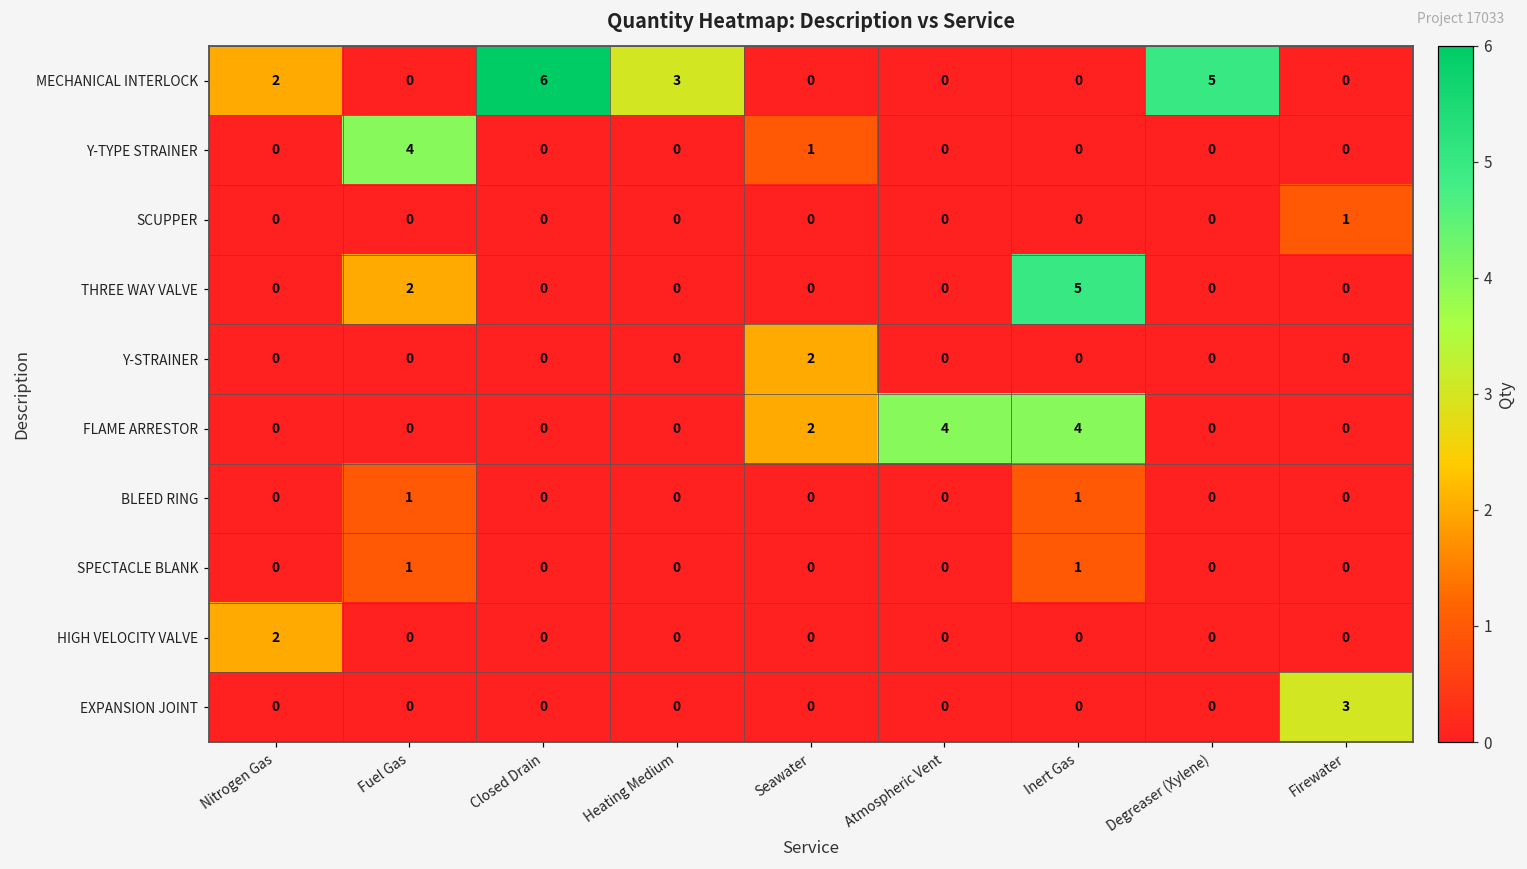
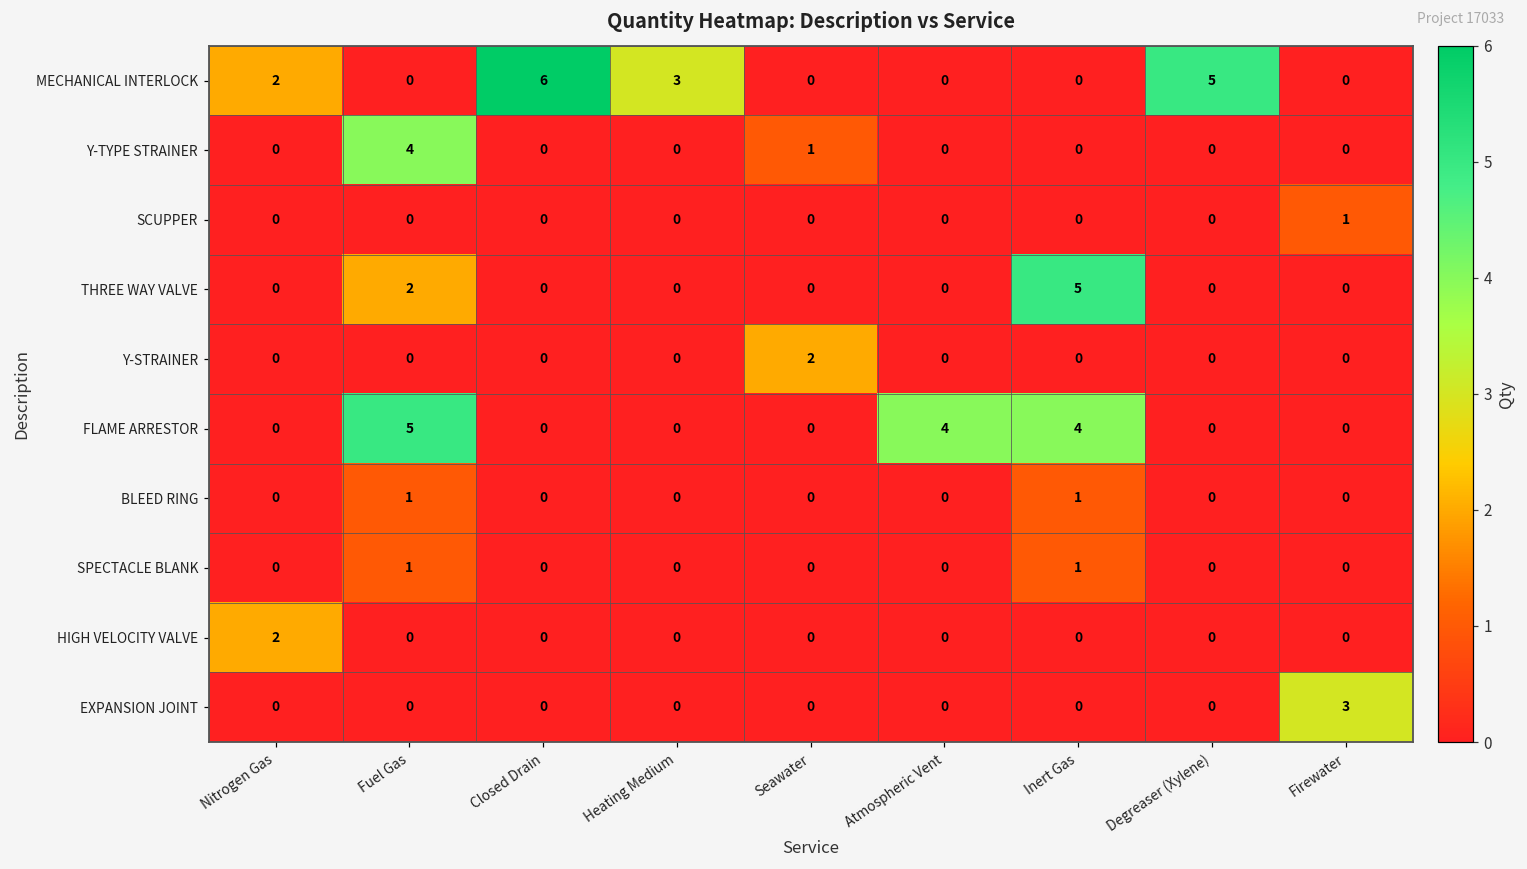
  {
    "MECHANICAL INTERLOCK": {
      "Nitrogen Gas": 2,
      "Fuel Gas": 0,
      "Closed Drain": 6,
      "Heating Medium": 3,
      "Seawater": 0,
      "Atmospheric Vent": 0,
      "Inert Gas": 0,
      "Degreaser (Xylene)": 5,
      "Firewater": 0
    },
    "Y-TYPE STRAINER": {
      "Nitrogen Gas": 0,
      "Fuel Gas": 4,
      "Closed Drain": 0,
      "Heating Medium": 0,
      "Seawater": 1,
      "Atmospheric Vent": 0,
      "Inert Gas": 0,
      "Degreaser (Xylene)": 0,
      "Firewater": 0
    },
    "SCUPPER": {
      "Nitrogen Gas": 0,
      "Fuel Gas": 0,
      "Closed Drain": 0,
      "Heating Medium": 0,
      "Seawater": 0,
      "Atmospheric Vent": 0,
      "Inert Gas": 0,
      "Degreaser (Xylene)": 0,
      "Firewater": 1
    },
    "THREE WAY VALVE": {
      "Nitrogen Gas": 0,
      "Fuel Gas": 2,
      "Closed Drain": 0,
      "Heating Medium": 0,
      "Seawater": 0,
      "Atmospheric Vent": 0,
      "Inert Gas": 5,
      "Degreaser (Xylene)": 0,
      "Firewater": 0
    },
    "Y-STRAINER": {
      "Nitrogen Gas": 0,
      "Fuel Gas": 0,
      "Closed Drain": 0,
      "Heating Medium": 0,
      "Seawater": 2,
      "Atmospheric Vent": 0,
      "Inert Gas": 0,
      "Degreaser (Xylene)": 0,
      "Firewater": 0
    },
    "FLAME ARRESTOR": {
      "Nitrogen Gas": 0,
-     "Fuel Gas": 0,
+     "Fuel Gas": 5,
      "Closed Drain": 0,
      "Heating Medium": 0,
-     "Seawater": 2,
+     "Seawater": 0,
      "Atmospheric Vent": 4,
      "Inert Gas": 4,
      "Degreaser (Xylene)": 0,
      "Firewater": 0
    },
    "BLEED RING": {
      "Nitrogen Gas": 0,
      "Fuel Gas": 1,
      "Closed Drain": 0,
      "Heating Medium": 0,
      "Seawater": 0,
      "Atmospheric Vent": 0,
      "Inert Gas": 1,
      "Degreaser (Xylene)": 0,
      "Firewater": 0
    },
    "SPECTACLE BLANK": {
      "Nitrogen Gas": 0,
      "Fuel Gas": 1,
      "Closed Drain": 0,
      "Heating Medium": 0,
      "Seawater": 0,
      "Atmospheric Vent": 0,
      "Inert Gas": 1,
      "Degreaser (Xylene)": 0,
      "Firewater": 0
    },
    "HIGH VELOCITY VALVE": {
      "Nitrogen Gas": 2,
      "Fuel Gas": 0,
      "Closed Drain": 0,
      "Heating Medium": 0,
      "Seawater": 0,
      "Atmospheric Vent": 0,
      "Inert Gas": 0,
      "Degreaser (Xylene)": 0,
      "Firewater": 0
    },
    "EXPANSION JOINT": {
      "Nitrogen Gas": 0,
      "Fuel Gas": 0,
      "Closed Drain": 0,
      "Heating Medium": 0,
      "Seawater": 0,
      "Atmospheric Vent": 0,
      "Inert Gas": 0,
      "Degreaser (Xylene)": 0,
      "Firewater": 3
    }
  }
